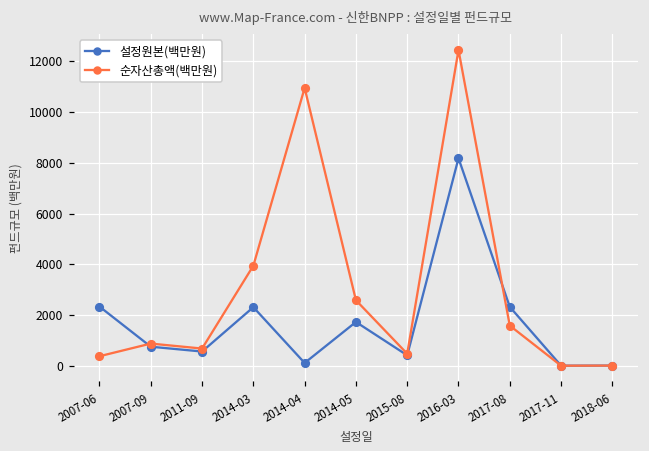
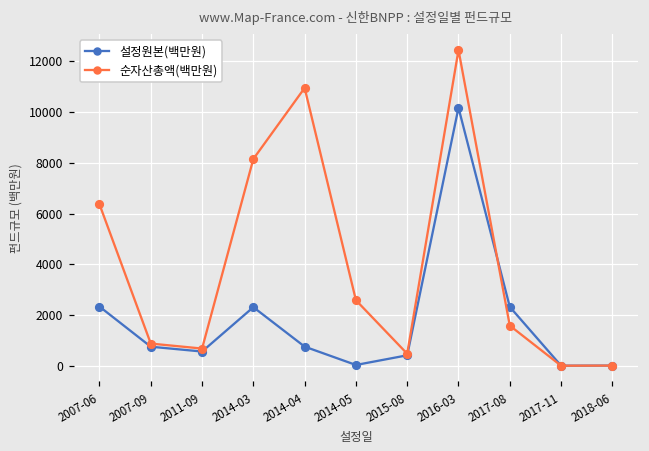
  {
    "설정원본(백만원)": {
      "2007-06": 2300,
      "2007-09": 800,
      "2011-09": 600,
      "2014-03": 2300,
-     "2014-04": 100,
-     "2014-05": 1700,
-     "2016-03": 8200,
+     "2014-04": 800,
+     "2014-05": 0,
+     "2016-03": 10200,
      "2017-08": 2300
    },
    "순자산총액(백만원)": {
-     "2007-06": 400,
+     "2007-06": 6400,
      "2007-09": 900,
      "2011-09": 700,
-     "2014-03": 4000,
+     "2014-03": 8100,
      "2014-04": 10900,
      "2014-05": 2600,
      "2016-03": 12400,
      "2017-08": 1600
    }
  }
